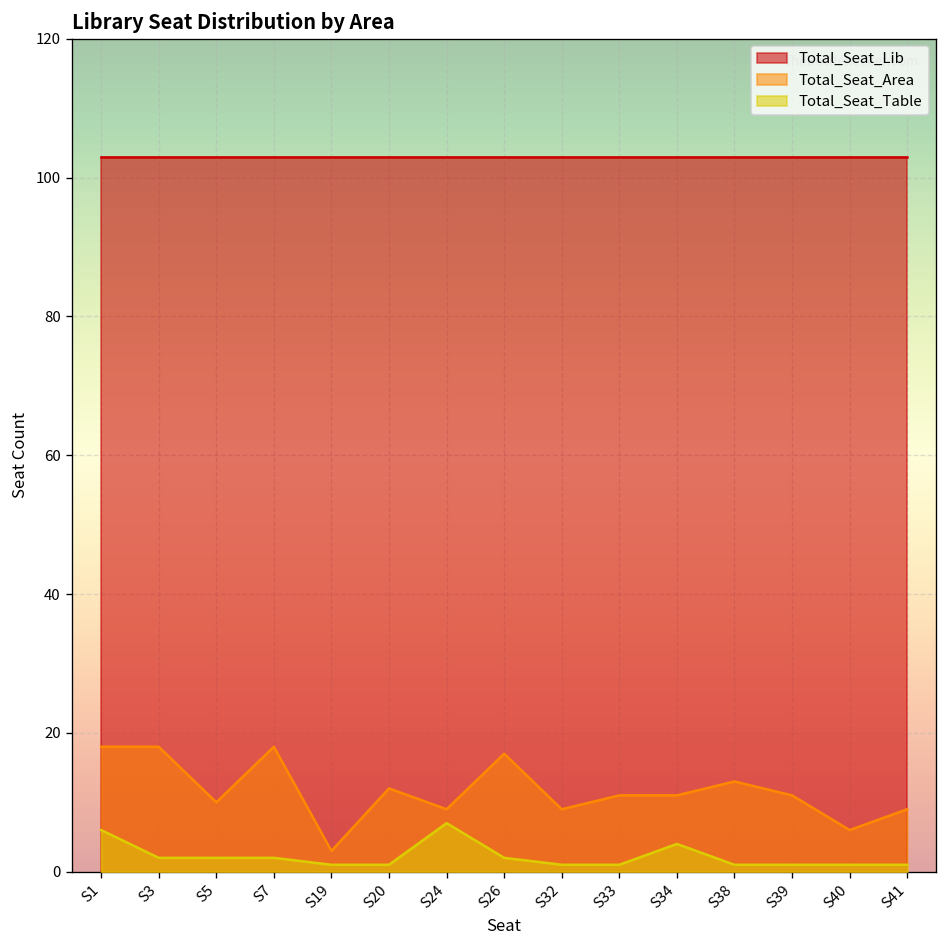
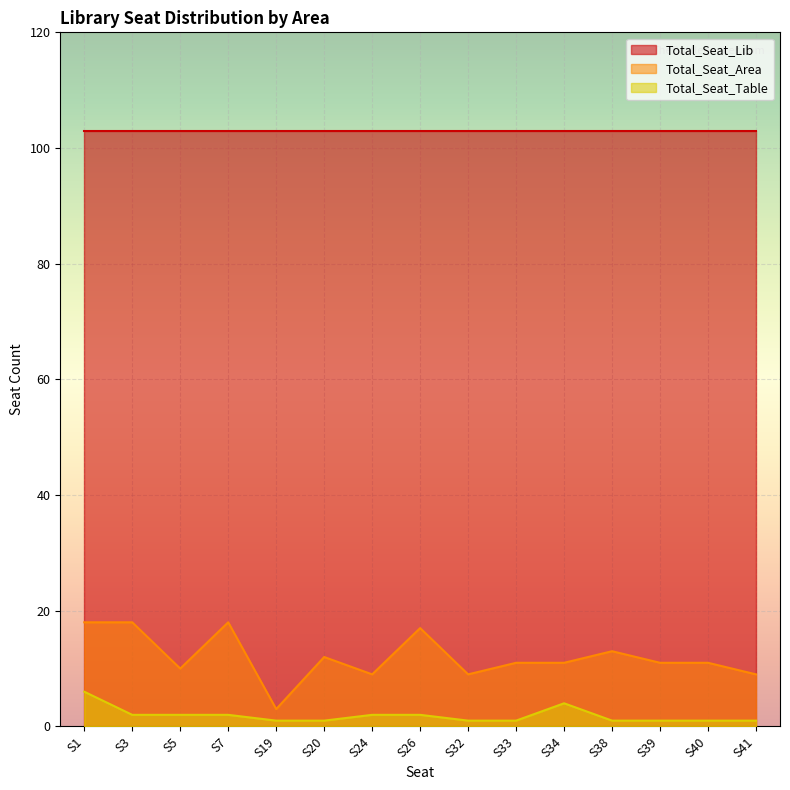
  {
    "Total_Seat_Lib": {
      "S1": 103,
      "S3": 103,
      "S5": 103,
      "S7": 103,
      "S19": 103,
      "S20": 103,
      "S24": 103,
      "S26": 103,
      "S32": 103,
      "S33": 103,
      "S34": 103,
      "S38": 103,
      "S39": 103,
      "S40": 103,
      "S41": 103
    },
    "Total_Seat_Area": {
      "S1": 18,
      "S3": 18,
      "S5": 10,
      "S7": 18,
      "S19": 3,
      "S20": 12,
      "S24": 9,
      "S26": 17,
      "S32": 9,
      "S33": 11,
      "S34": 11,
      "S38": 13,
      "S39": 11,
-     "S40": 6,
+     "S40": 11,
      "S41": 9
    },
    "Total_Seat_Table": {
      "S1": 6,
      "S3": 2,
      "S5": 2,
      "S7": 2,
      "S19": 1,
      "S20": 1,
-     "S24": 7,
+     "S24": 2,
      "S26": 2,
      "S32": 1,
      "S33": 1,
      "S34": 4,
      "S38": 1,
      "S39": 1,
      "S40": 1,
      "S41": 1
    }
  }
